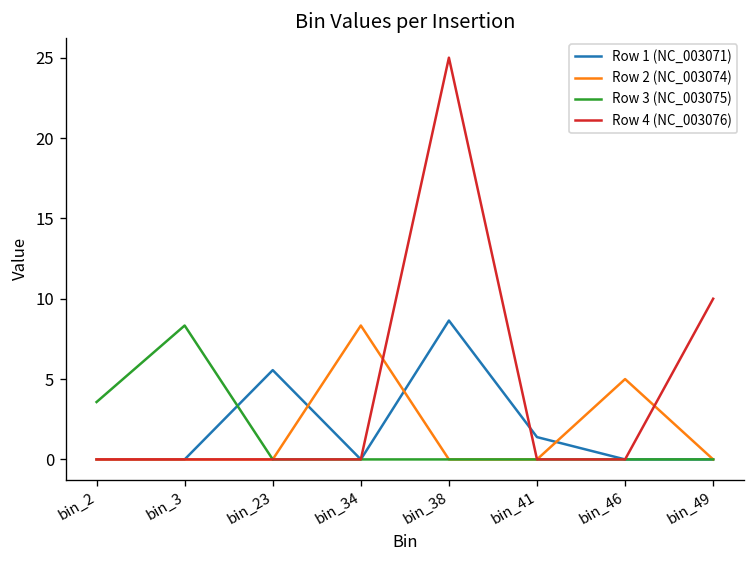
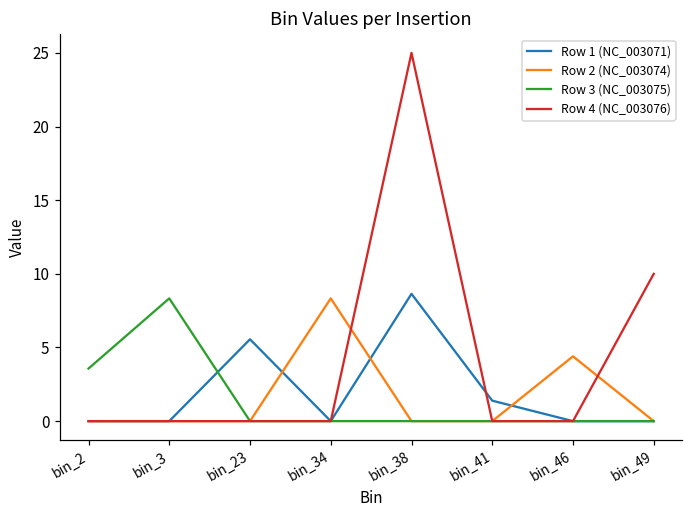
  {
    "Row 1 (NC_003071)": {
      "bin_23": 5.6,
      "bin_38": 8.6,
      "bin_41": 1.4
    },
    "Row 2 (NC_003074)": {
      "bin_34": 8.3,
-     "bin_46": 5.0
+     "bin_46": 4.4
    },
    "Row 3 (NC_003075)": {
      "bin_2": 3.6,
      "bin_3": 8.3
    },
    "Row 4 (NC_003076)": {
      "bin_38": 25.0,
      "bin_49": 10.0
    }
  }
